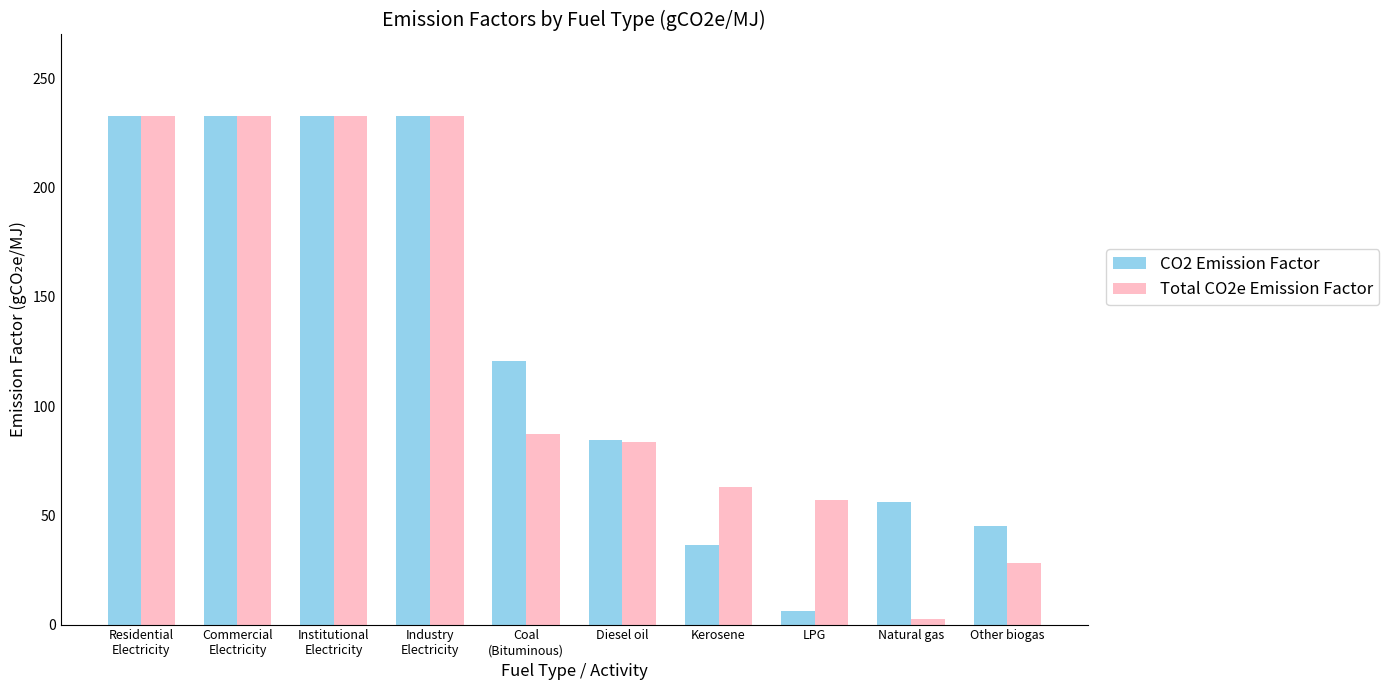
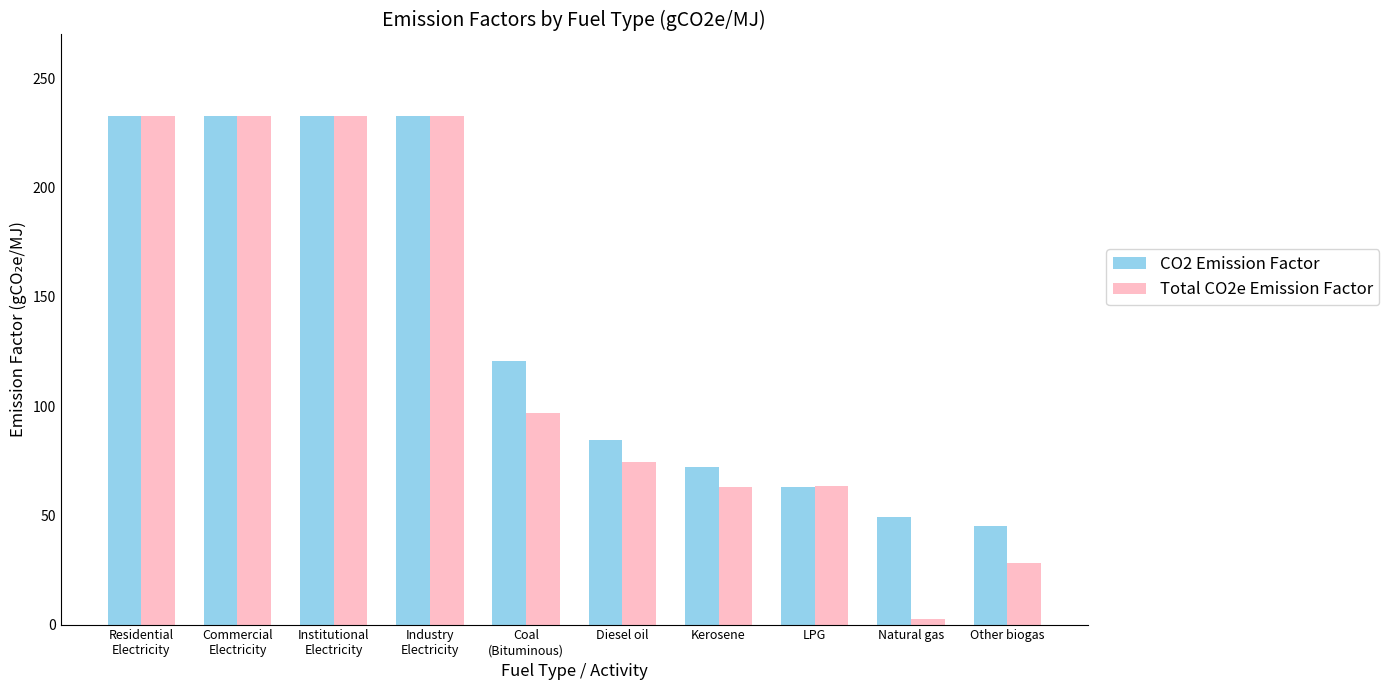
  {
    "CO2 Emission Factor": {
      "Residential Electricity": 233,
      "Commercial Electricity": 233,
      "Institutional Electricity": 233,
      "Industry Electricity": 233,
      "Coal (Bituminous)": 120,
      "Diesel oil": 85,
-     "Kerosene": 37,
-     "LPG": 6,
-     "Natural gas": 56,
+     "Kerosene": 72,
+     "LPG": 63,
+     "Natural gas": 49,
      "Other biogas": 45
    },
    "Total CO2e Emission Factor": {
      "Residential Electricity": 233,
      "Commercial Electricity": 233,
      "Institutional Electricity": 233,
      "Industry Electricity": 233,
-     "Coal (Bituminous)": 87,
-     "Diesel oil": 83,
+     "Coal (Bituminous)": 97,
+     "Diesel oil": 75,
      "Kerosene": 63,
-     "LPG": 57,
+     "LPG": 63,
      "Natural gas": 2,
      "Other biogas": 28
    }
  }
